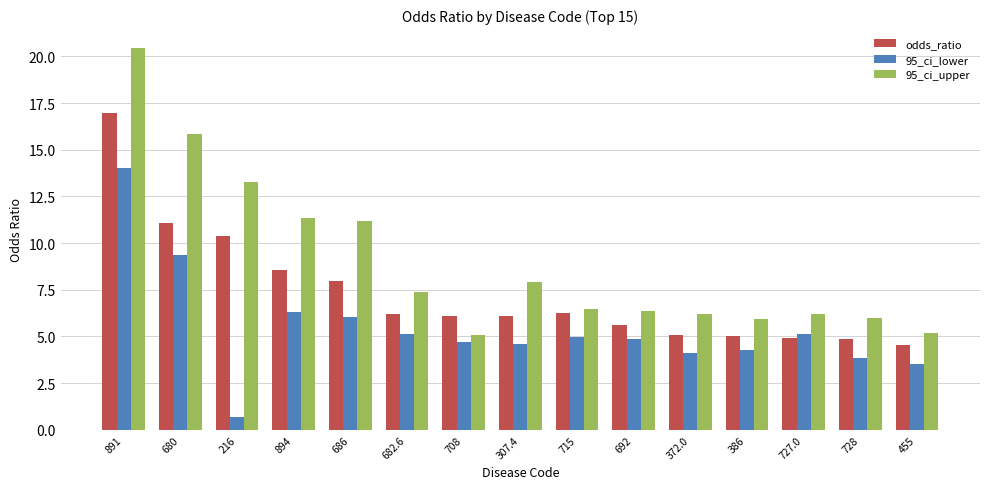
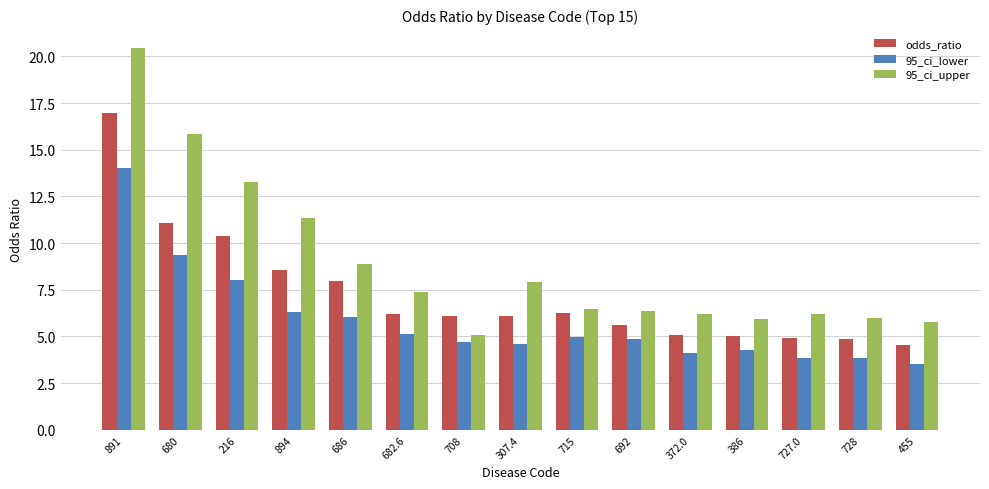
  {
    "odds_ratio": {
      "891": 17.0,
      "680": 11.1,
      "216": 10.4,
      "894": 8.5,
      "686": 8.0,
      "682.6": 6.2,
      "708": 6.1,
      "307.4": 6.1,
      "715": 6.3,
      "692": 5.6,
      "372.0": 5.1,
      "386": 5.0,
      "727.0": 4.9,
      "728": 4.8,
      "455": 4.5
    },
    "95_ci_lower": {
      "891": 14.0,
      "680": 9.4,
-     "216": 0.7,
+     "216": 8.0,
      "894": 6.3,
      "686": 6.0,
      "682.6": 5.2,
      "708": 4.7,
      "307.4": 4.6,
      "715": 5.0,
      "692": 4.9,
      "372.0": 4.1,
      "386": 4.3,
-     "727.0": 5.1,
+     "727.0": 3.9,
      "728": 3.9,
      "455": 3.5
    },
    "95_ci_upper": {
      "891": 20.4,
      "680": 15.9,
      "216": 13.3,
      "894": 11.3,
-     "686": 11.2,
+     "686": 8.9,
      "682.6": 7.4,
      "708": 5.1,
      "307.4": 7.9,
      "715": 6.5,
      "692": 6.4,
      "372.0": 6.2,
      "386": 5.9,
      "727.0": 6.2,
      "728": 6.0,
-     "455": 5.2
+     "455": 5.8
    }
  }
